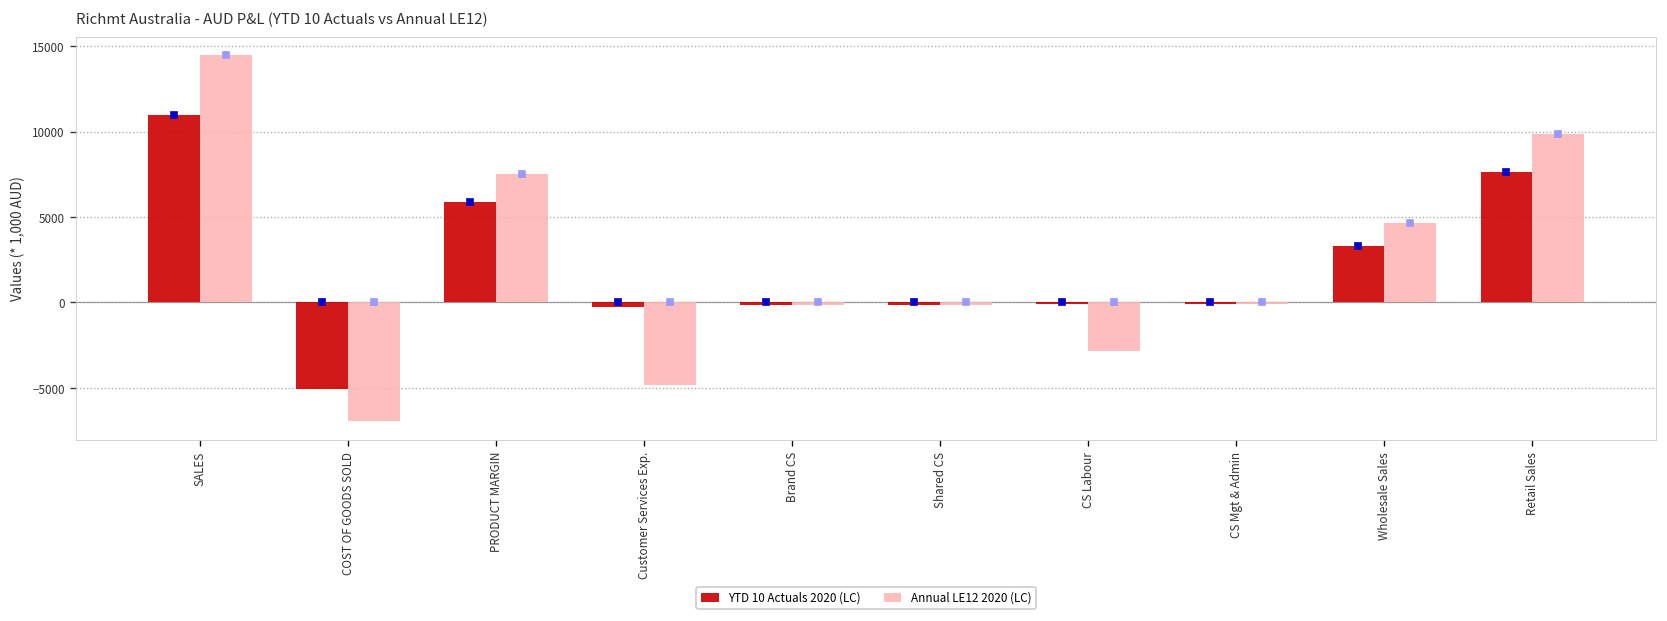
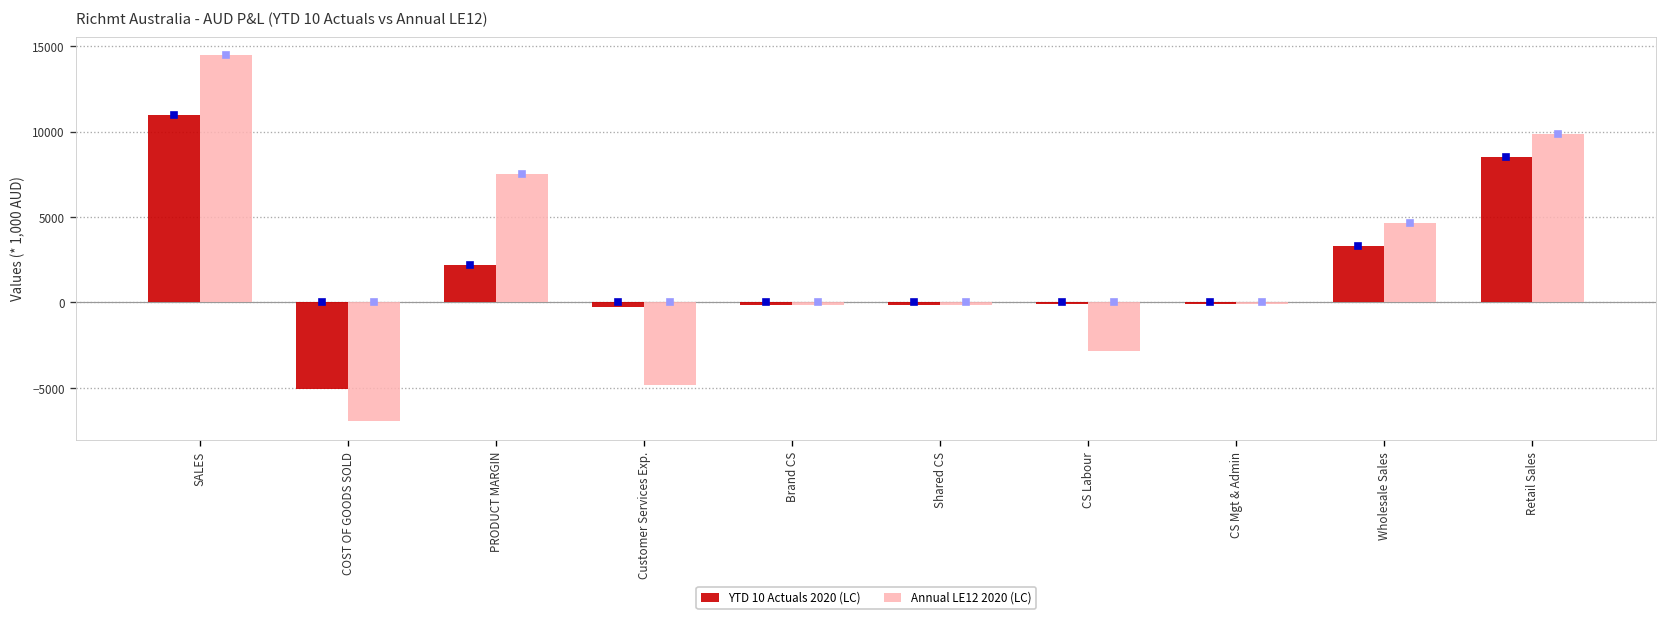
  {
    "YTD 10 Actuals 2020 (LC)": {
      "SALES": 11000,
      "COST OF GOODS SOLD": -5100,
-     "PRODUCT MARGIN": 5900,
+     "PRODUCT MARGIN": 2200,
      "Customer Services Exp.": -300,
      "Wholesale Sales": 3300,
-     "Retail Sales": 7600
+     "Retail Sales": 8500
    },
    "Annual LE12 2020 (LC)": {
      "SALES": 14500,
      "COST OF GOODS SOLD": -7000,
      "PRODUCT MARGIN": 7500,
      "Customer Services Exp.": -4800,
      "CS Labour": -2800,
      "Wholesale Sales": 4600,
      "Retail Sales": 9800
    }
  }
